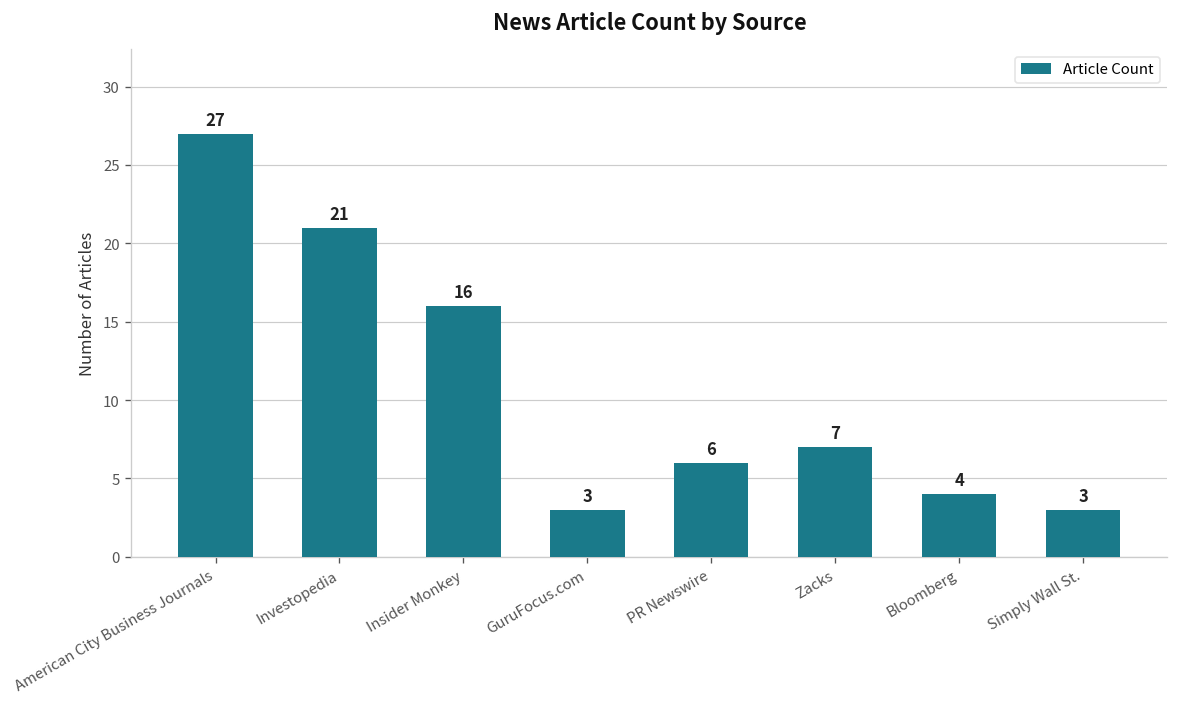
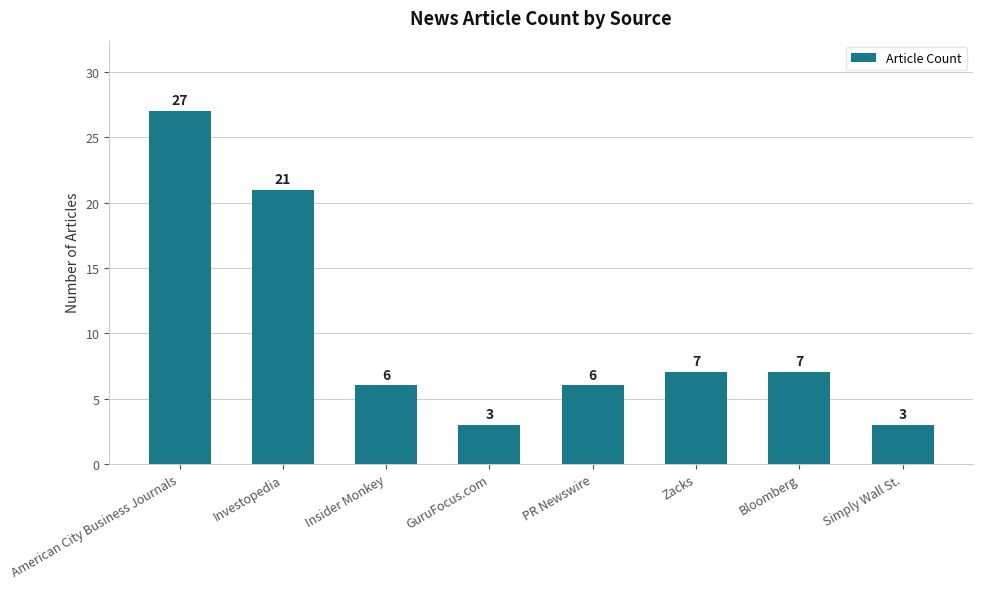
  {
    "American City Business Journals": 27,
    "Investopedia": 21,
-   "Insider Monkey": 16,
+   "Insider Monkey": 6,
    "GuruFocus.com": 3,
    "PR Newswire": 6,
    "Zacks": 7,
-   "Bloomberg": 4,
+   "Bloomberg": 7,
    "Simply Wall St.": 3
  }
